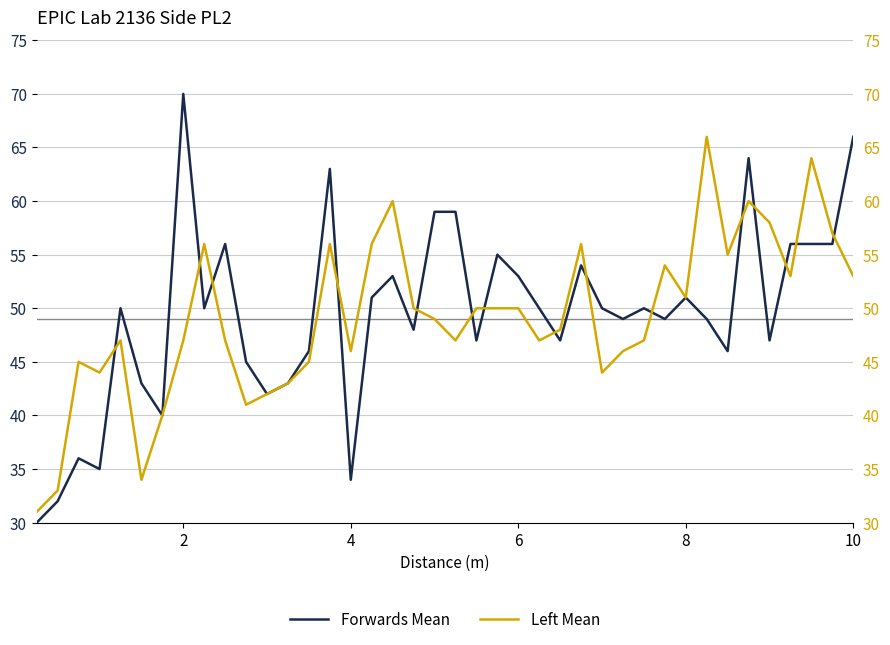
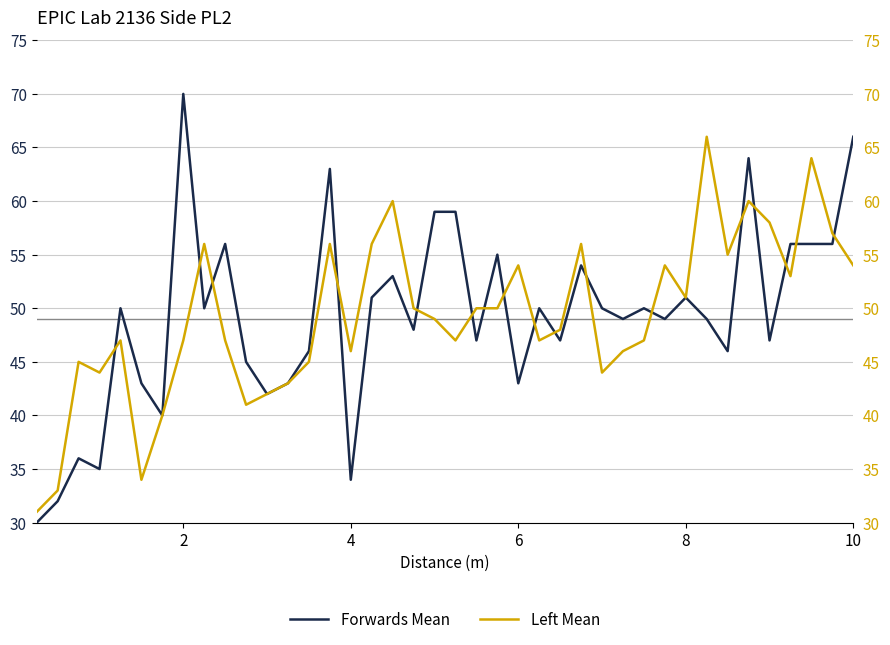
  {
    "Forwards Mean": {
      "2": 70,
      "4": 34,
-     "6": 53,
+     "6": 43,
      "8": 51,
      "10": 66
    },
    "Left Mean": {
      "2": 47,
      "4": 46,
-     "6": 50,
+     "6": 54,
      "8": 51,
-     "10": 53
+     "10": 54
    }
  }
